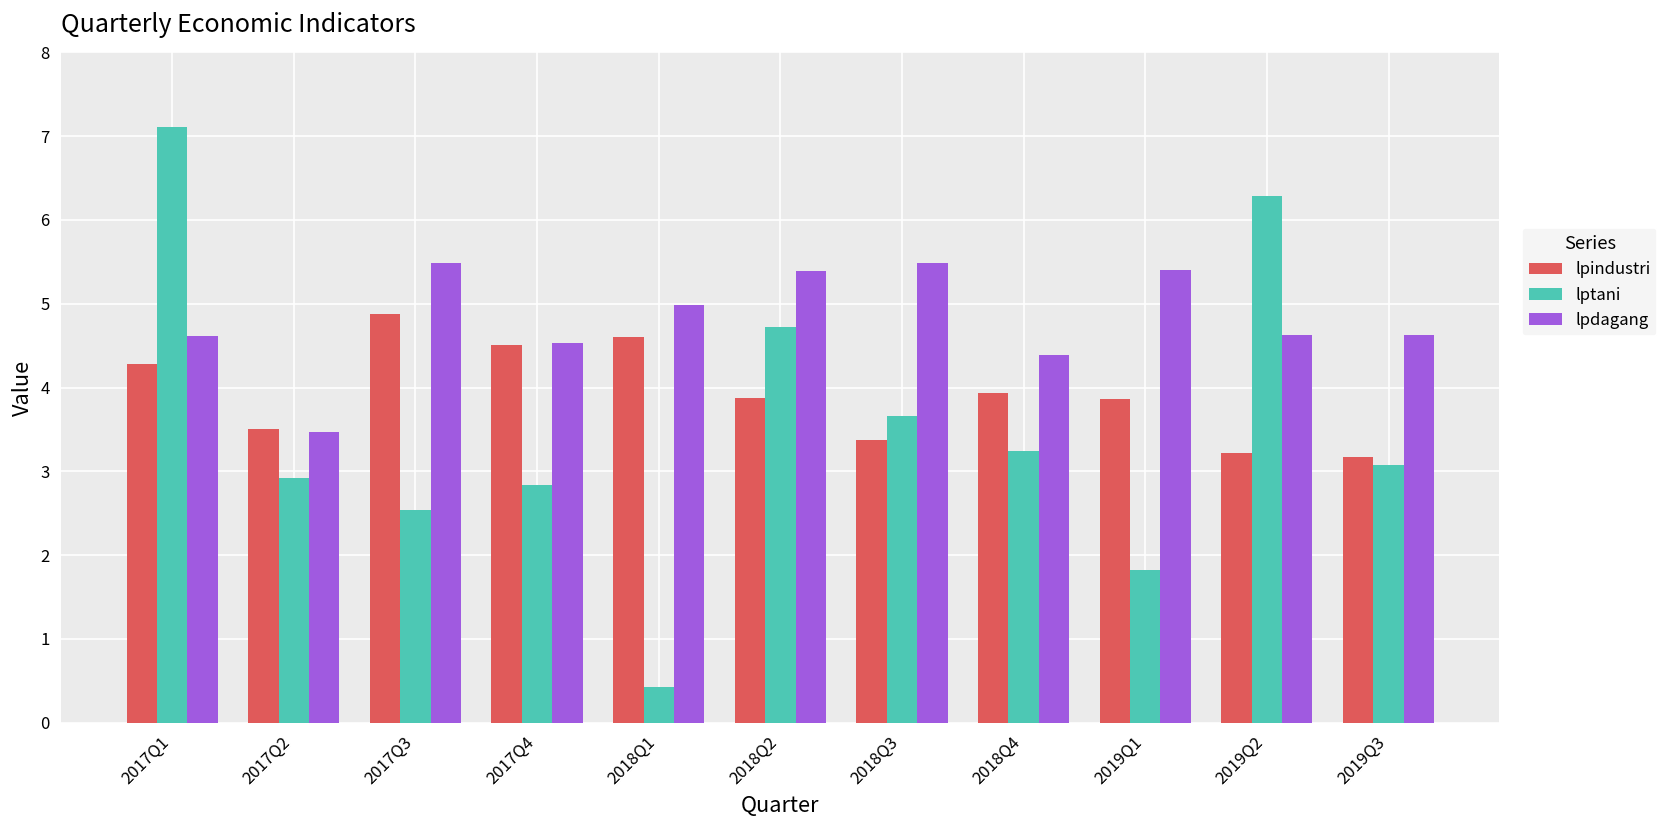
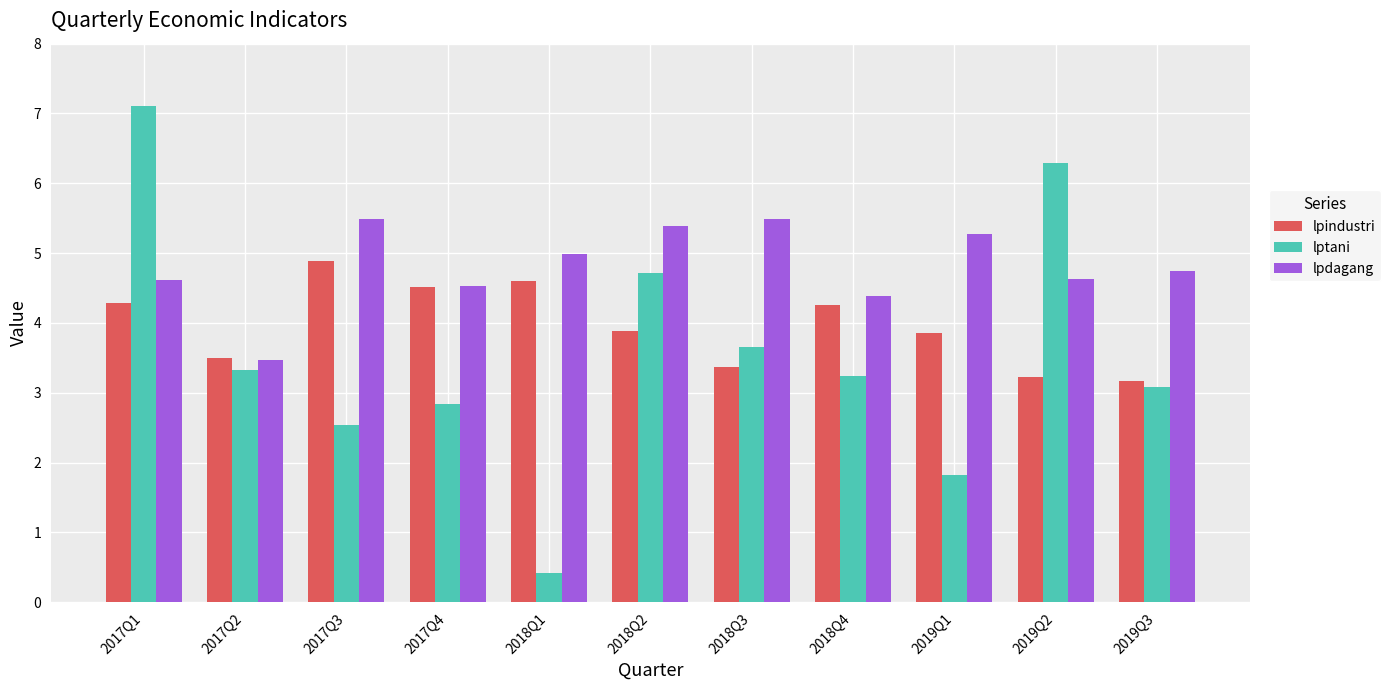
  {
    "lpindustri": {
      "2017Q1": 4.3,
      "2017Q2": 3.5,
      "2017Q3": 4.9,
      "2017Q4": 4.5,
      "2018Q1": 4.6,
      "2018Q2": 3.9,
      "2018Q3": 3.4,
-     "2018Q4": 3.9,
+     "2018Q4": 4.3,
      "2019Q1": 3.9,
      "2019Q2": 3.2,
      "2019Q3": 3.2
    },
    "lptani": {
      "2017Q1": 7.1,
-     "2017Q2": 2.9,
+     "2017Q2": 3.3,
      "2017Q3": 2.5,
      "2017Q4": 2.8,
      "2018Q1": 0.4,
      "2018Q2": 4.7,
      "2018Q3": 3.7,
      "2018Q4": 3.2,
      "2019Q1": 1.8,
      "2019Q2": 6.3,
      "2019Q3": 3.1
    },
    "lpdagang": {
      "2017Q1": 4.6,
      "2017Q2": 3.5,
      "2017Q3": 5.5,
      "2017Q4": 4.5,
      "2018Q1": 5.0,
      "2018Q2": 5.4,
      "2018Q3": 5.5,
      "2018Q4": 4.4,
-     "2019Q1": 5.4,
+     "2019Q1": 5.3,
      "2019Q2": 4.6,
-     "2019Q3": 4.6
+     "2019Q3": 4.8
    }
  }
